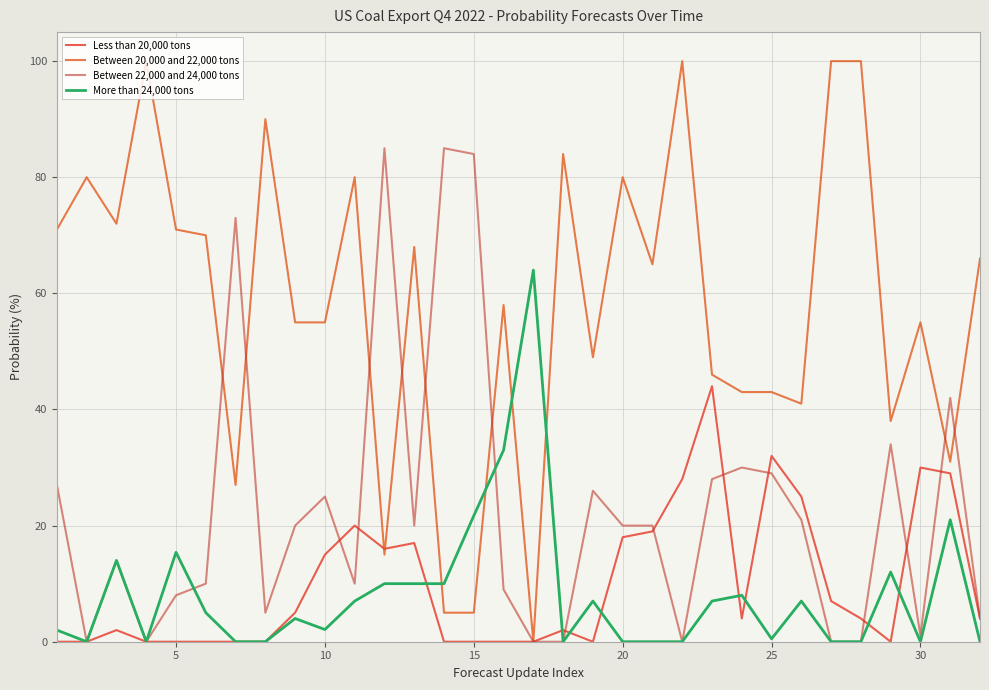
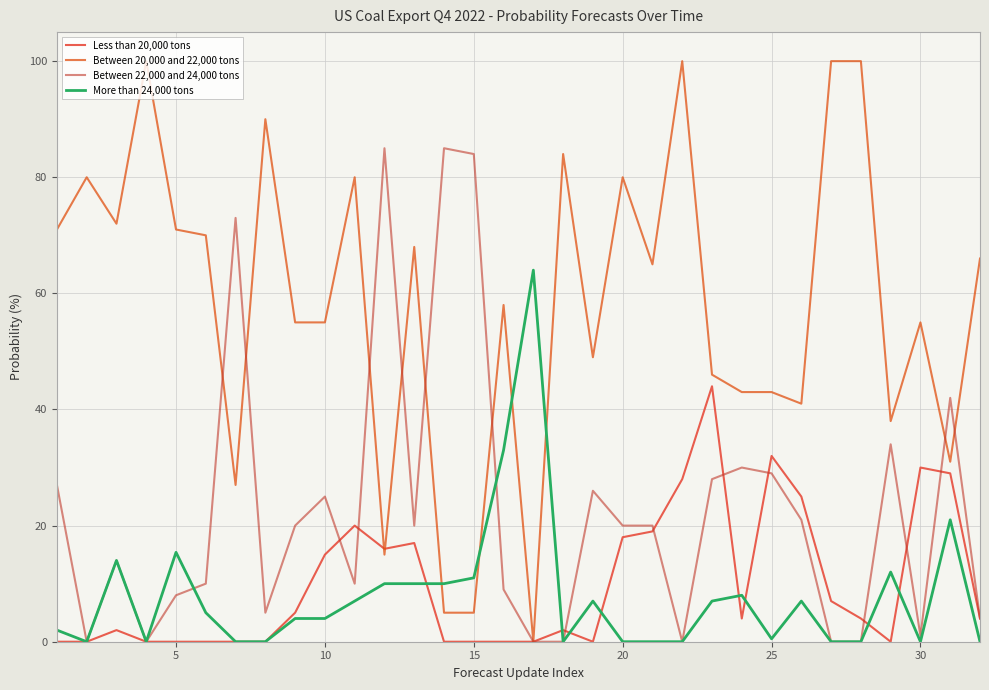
  {
    "More than 24,000 tons": {
      "5": 15,
-     "10": 2,
-     "15": 22,
+     "10": 4,
+     "15": 11,
      "20": 0,
      "25": 1,
      "30": 0
    }
  }
